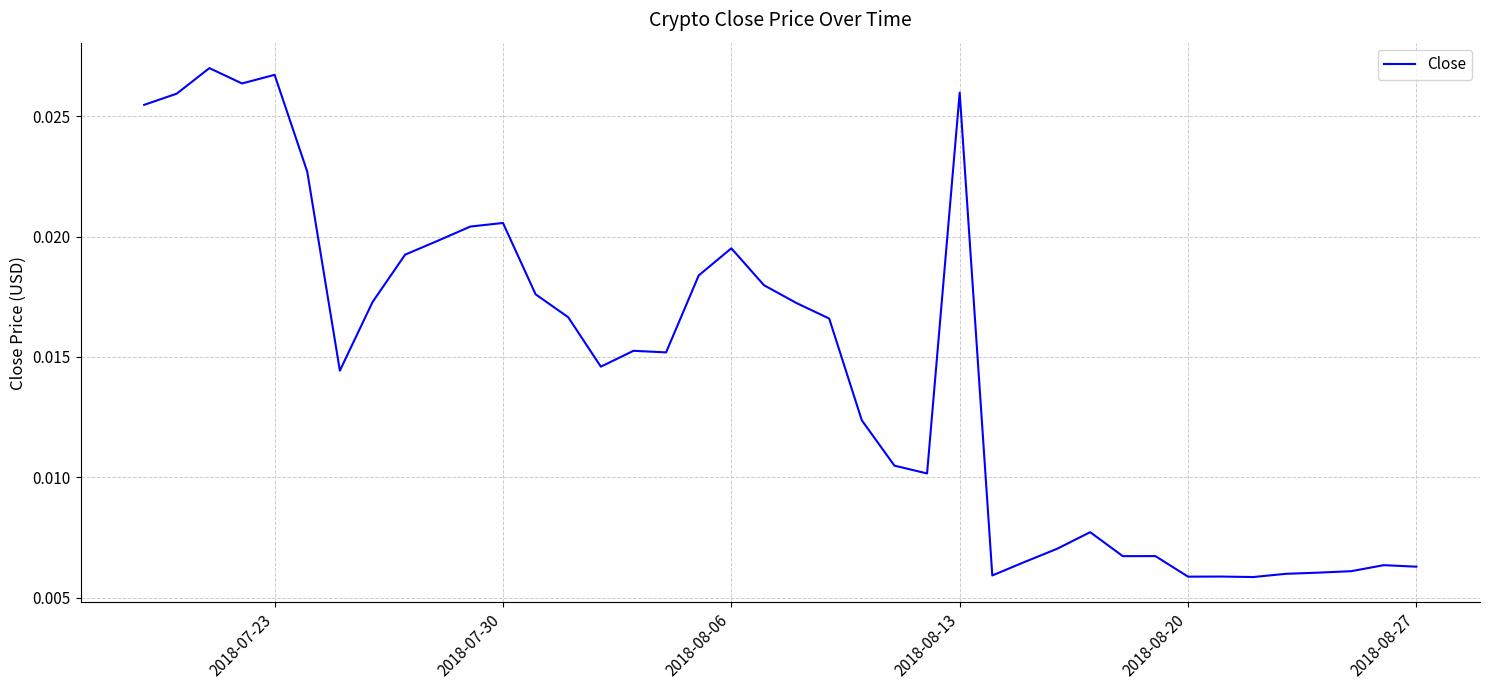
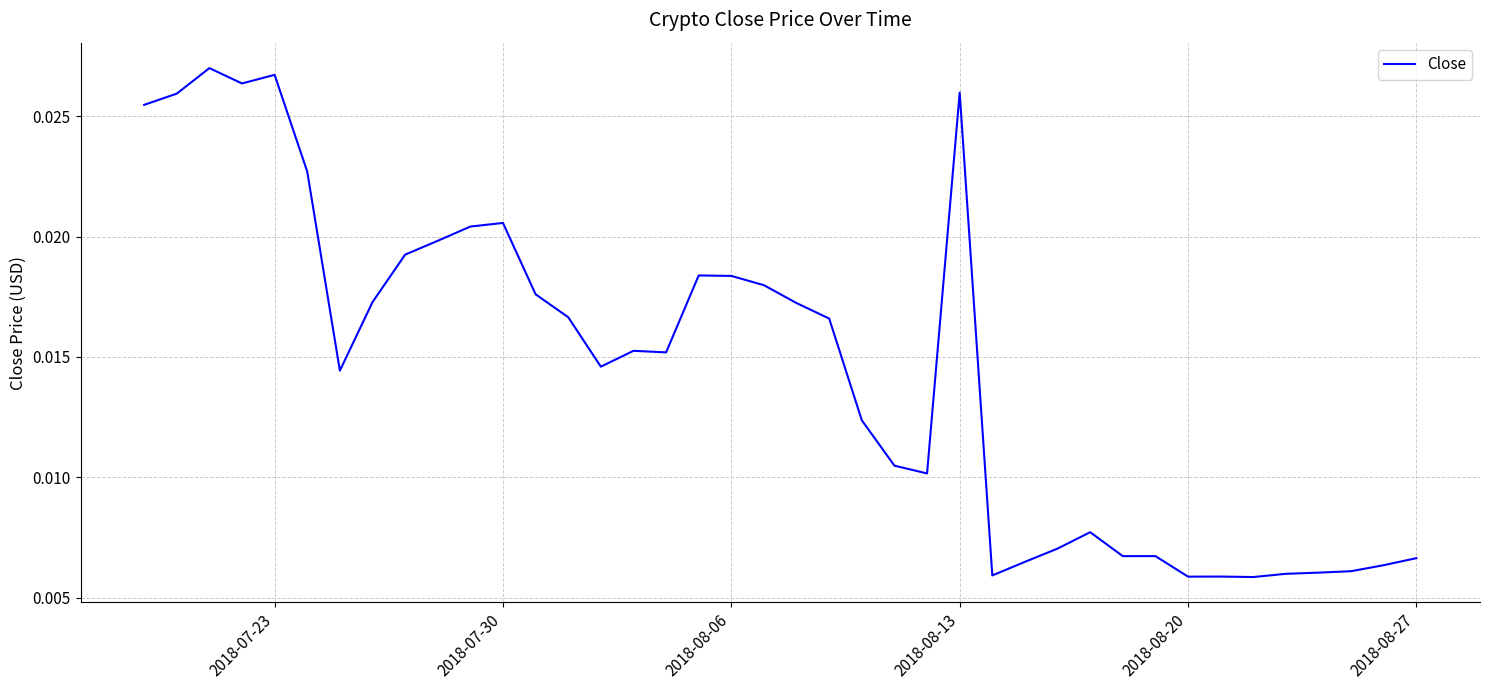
  {
    "2018-07-23": 0.0267,
    "2018-07-30": 0.0206,
-   "2018-08-06": 0.0195,
+   "2018-08-06": 0.0184,
    "2018-08-13": 0.0260,
    "2018-08-20": 0.0059,
-   "2018-08-27": 0.0063
+   "2018-08-27": 0.0066
  }
